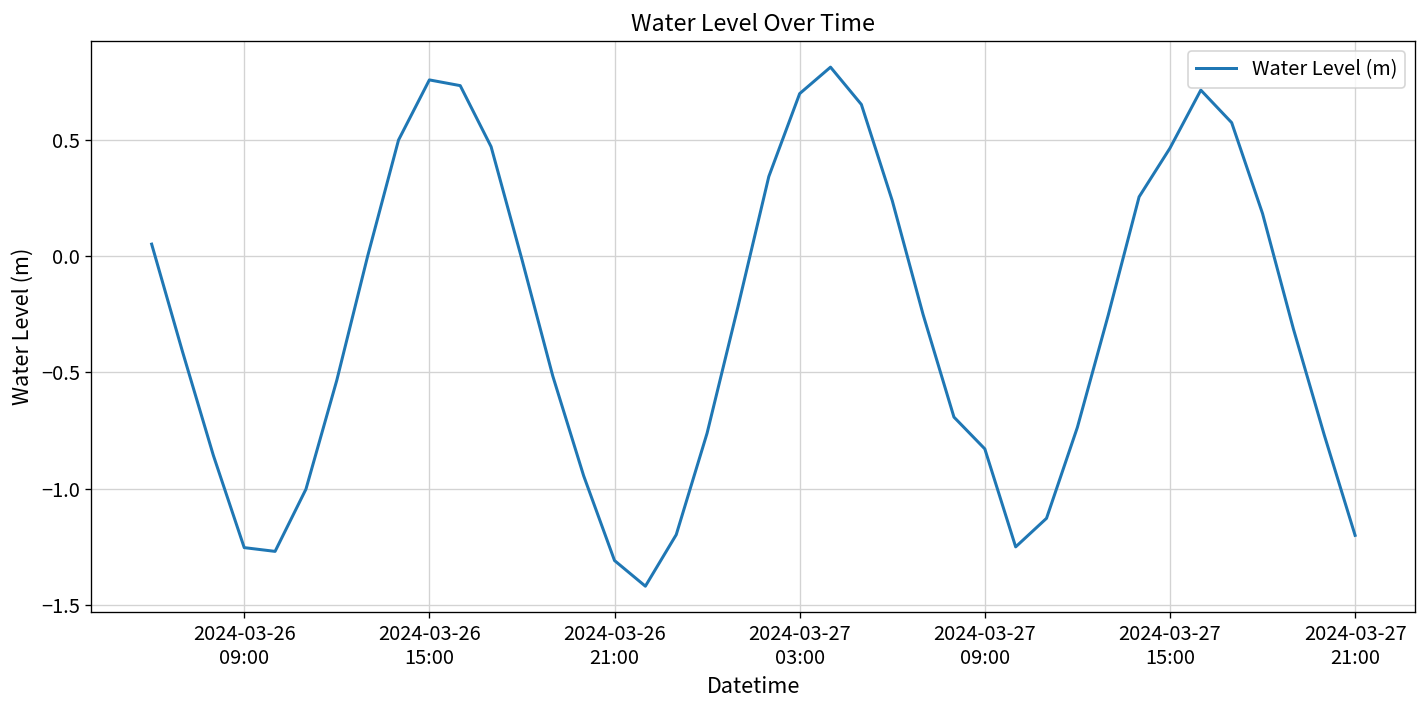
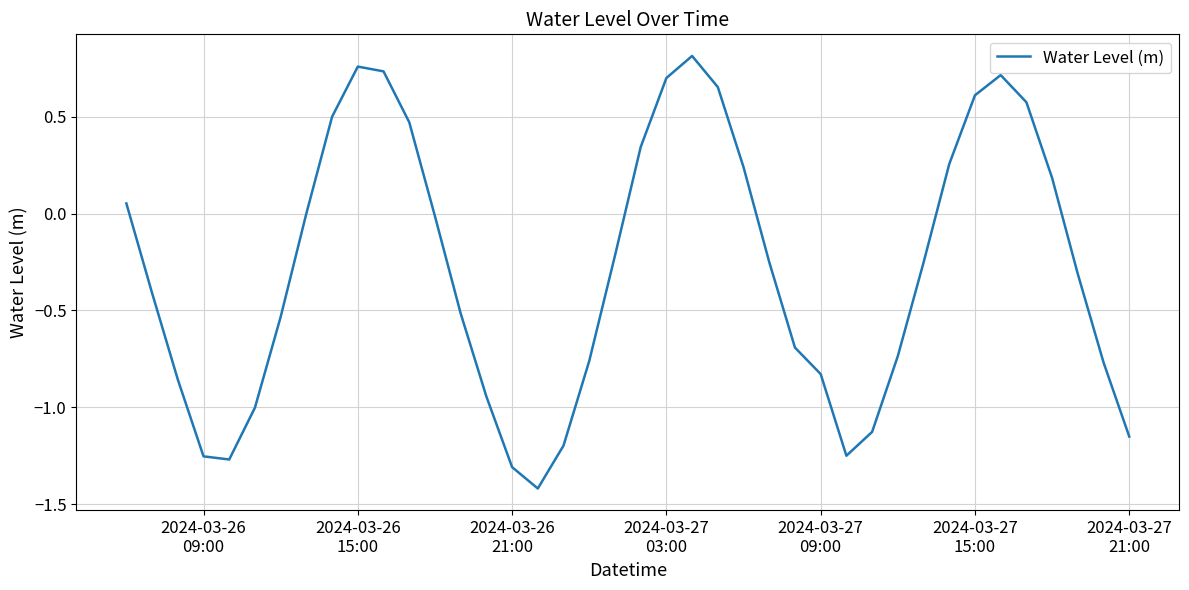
  {
    "2024-03-26 09:00": -1.25,
    "2024-03-26 15:00": 0.76,
    "2024-03-26 21:00": -1.31,
    "2024-03-27 03:00": 0.70,
    "2024-03-27 09:00": -0.83,
-   "2024-03-27 15:00": 0.46,
-   "2024-03-27 21:00": -1.20
+   "2024-03-27 15:00": 0.61,
+   "2024-03-27 21:00": -1.15
  }
